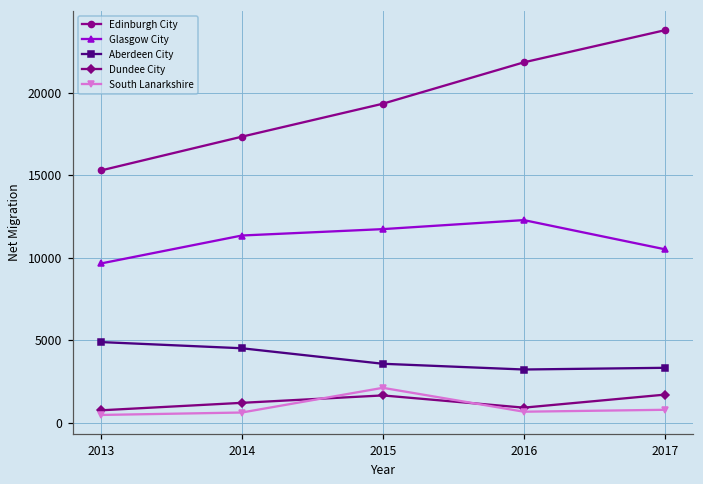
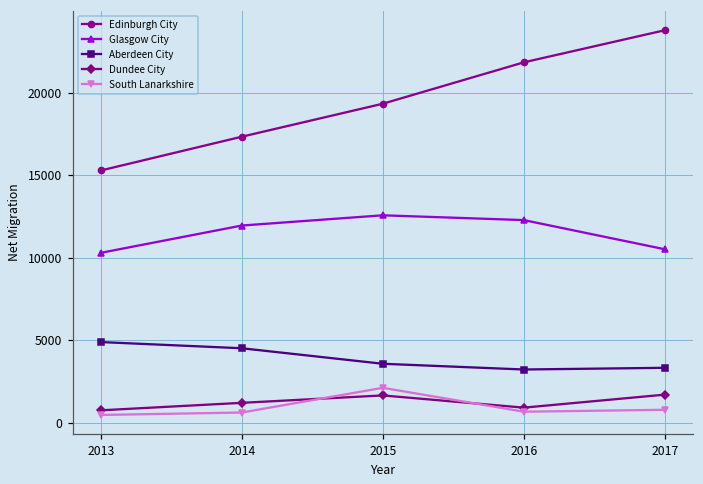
  {
    "Glasgow City": {
-     "2013": 9700,
-     "2014": 11400,
-     "2015": 11700,
+     "2013": 10300,
+     "2014": 12000,
+     "2015": 12600,
      "2016": 12300,
      "2017": 10500
    },
    "South Lanarkshire": {
      "2013": 500,
      "2014": 600,
      "2015": 2100,
      "2016": 700,
      "2017": 800
    }
  }
